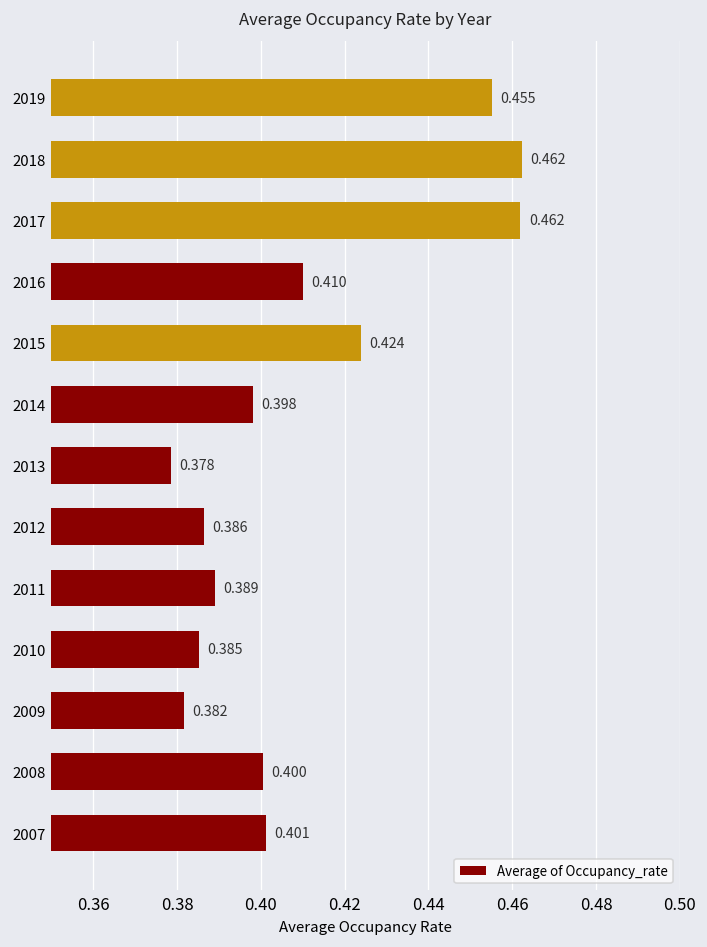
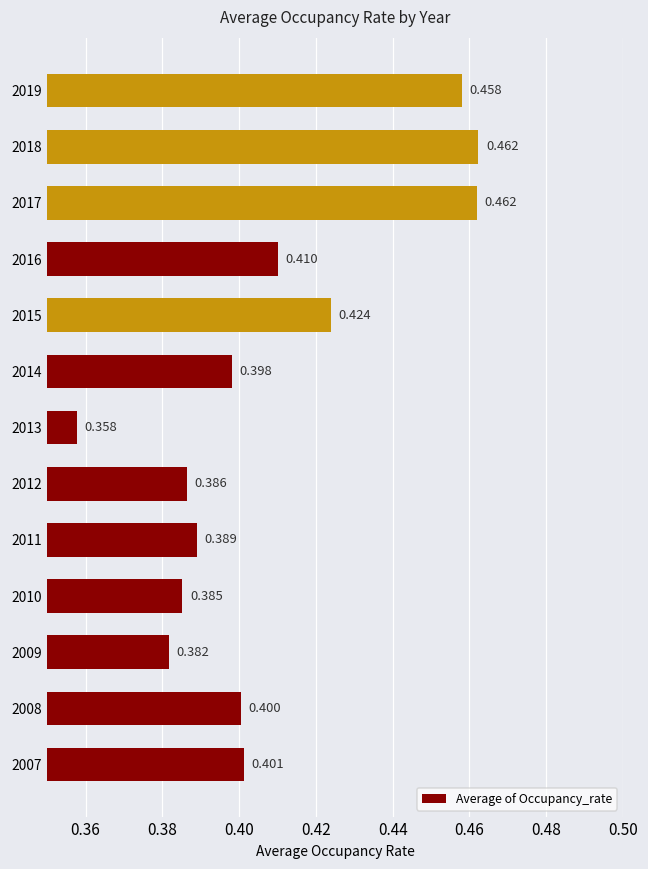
  {
-   "2019": 0.455,
+   "2019": 0.458,
    "2018": 0.462,
    "2017": 0.462,
    "2016": 0.410,
    "2015": 0.424,
    "2014": 0.398,
-   "2013": 0.378,
+   "2013": 0.358,
    "2012": 0.386,
    "2011": 0.389,
    "2010": 0.385,
    "2009": 0.382,
    "2008": 0.400,
    "2007": 0.401
  }
